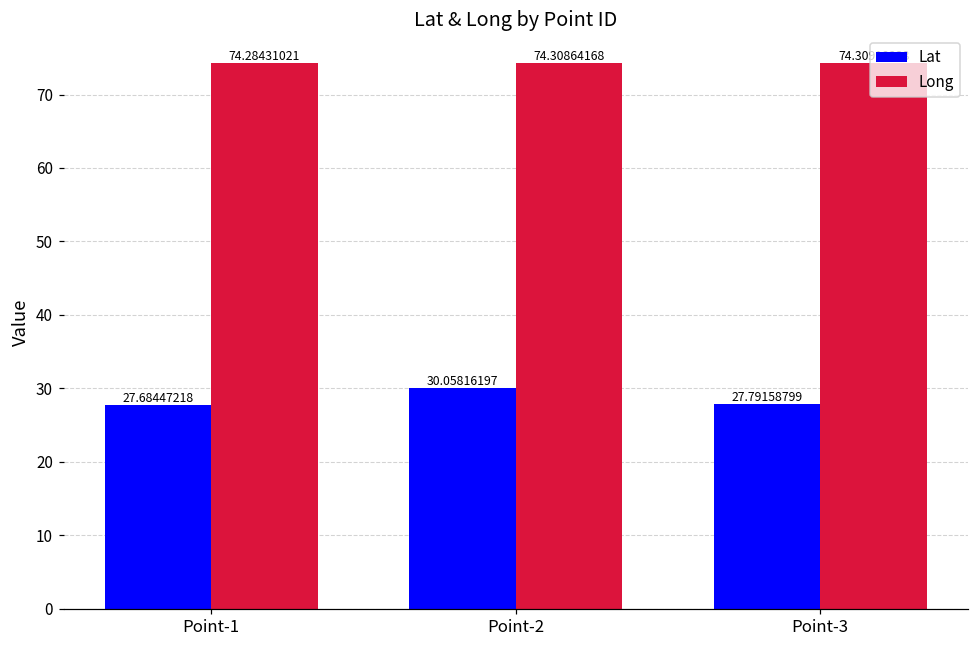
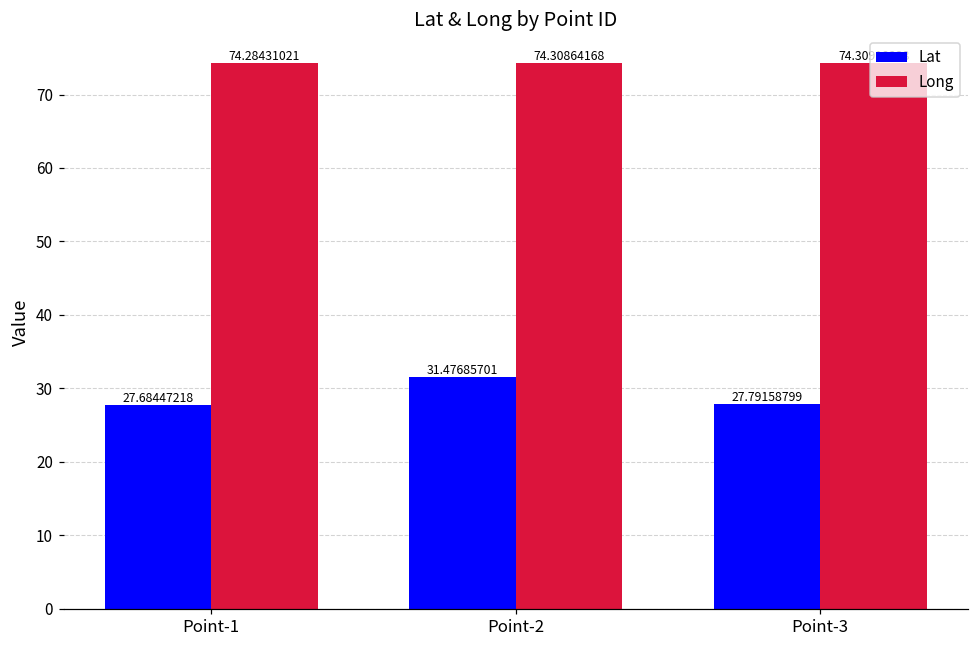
  {
    "Lat": {
      "Point-1": 27.68447218,
-     "Point-2": 30.05816197,
+     "Point-2": 31.47685701,
      "Point-3": 27.79158799
    },
    "Long": {
      "Point-1": 74.28431021,
      "Point-2": 74.30864168
    }
  }
